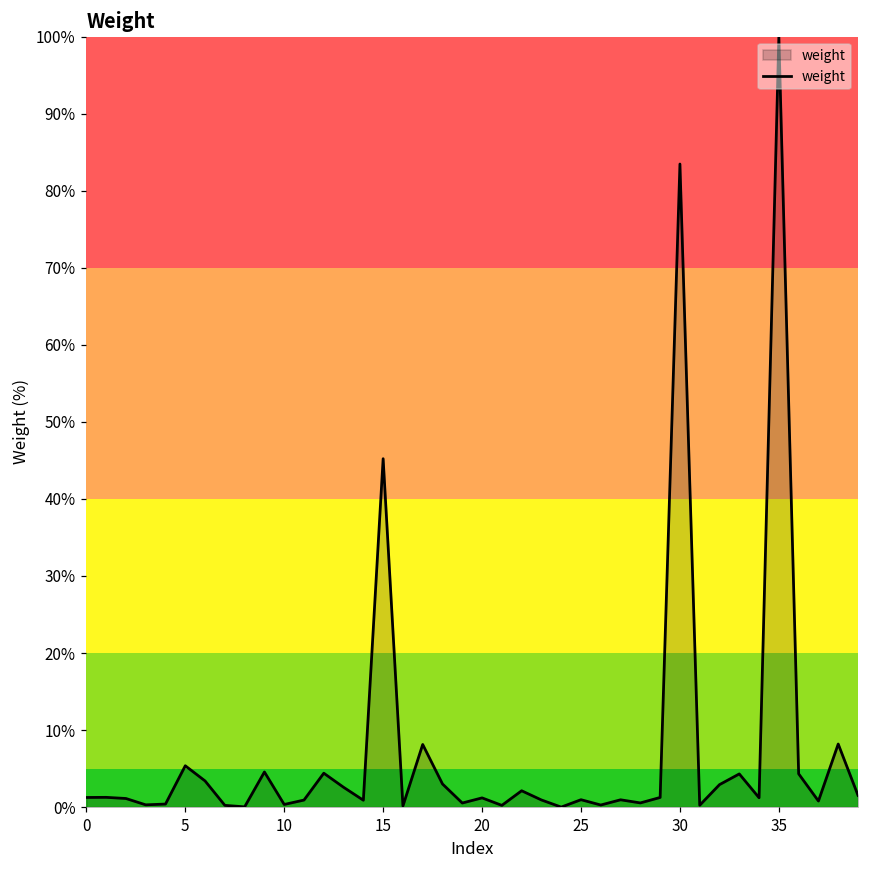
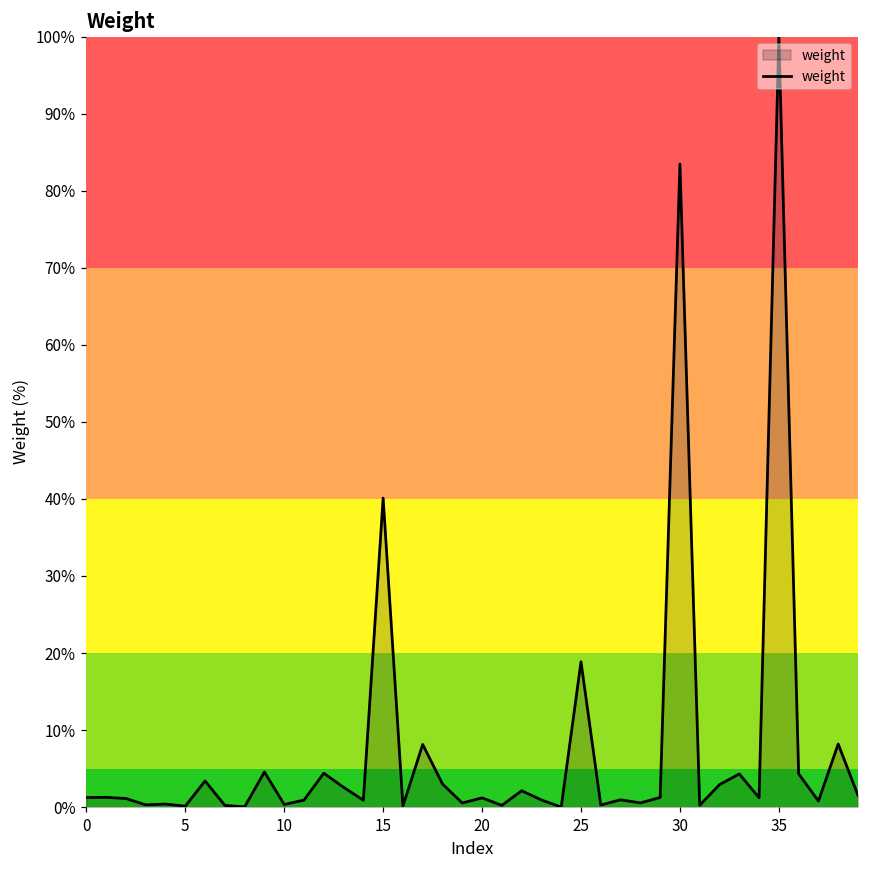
  {
    "0": "1%",
-   "5": "5%",
+   "5": "0%",
    "10": "0%",
-   "15": "45%",
+   "15": "40%",
    "20": "1%",
-   "25": "1%",
+   "25": "19%",
    "30": "83%",
    "35": "100%"
  }
